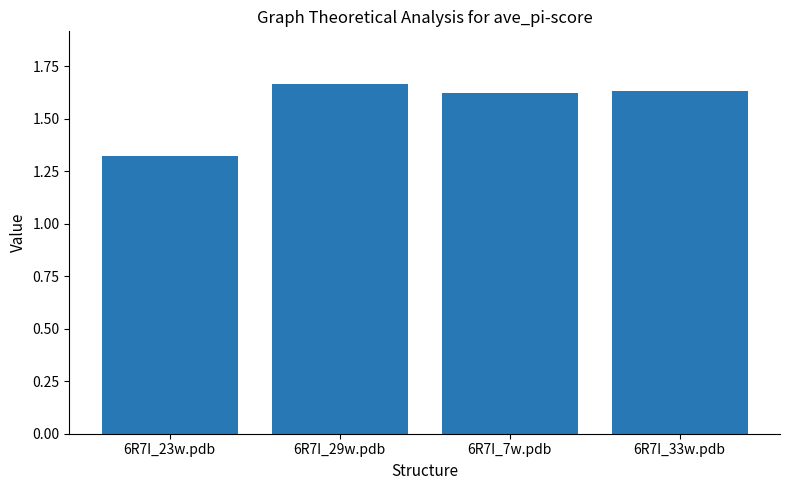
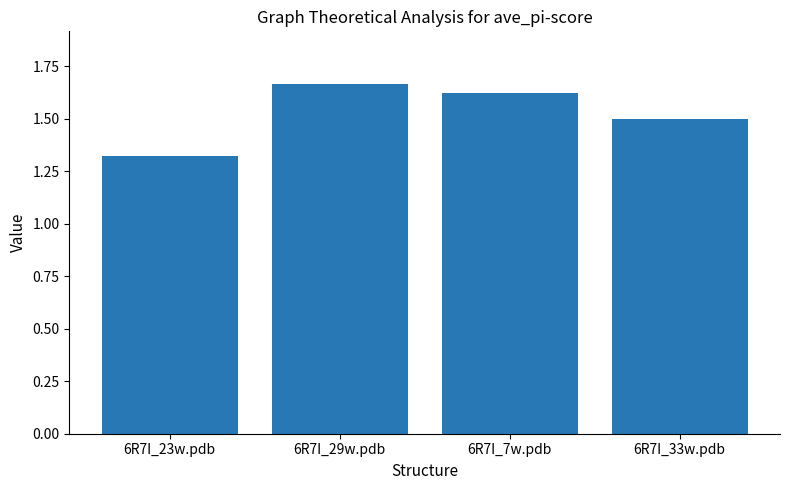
  {
    "6R7I_23w.pdb": 1.32,
    "6R7I_29w.pdb": 1.67,
    "6R7I_7w.pdb": 1.62,
-   "6R7I_33w.pdb": 1.63
+   "6R7I_33w.pdb": 1.50
  }
